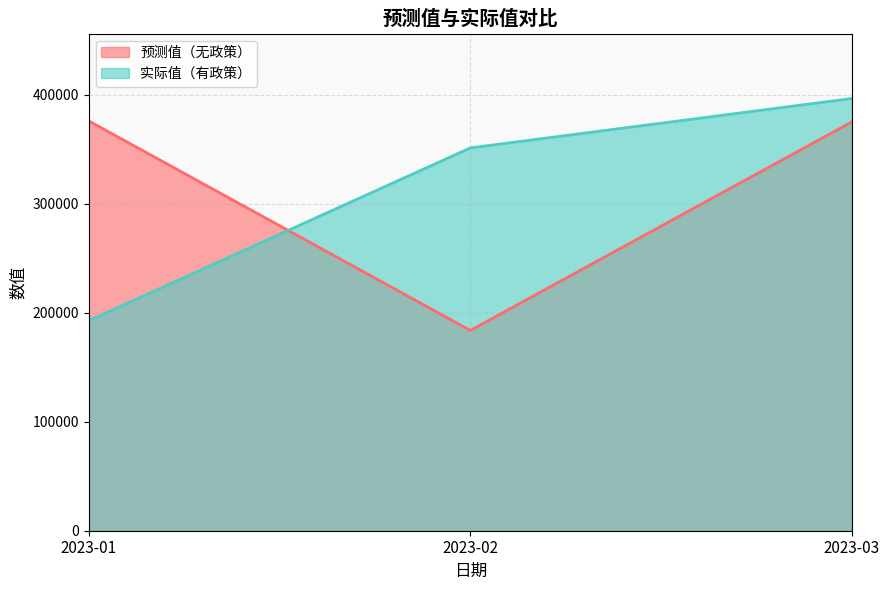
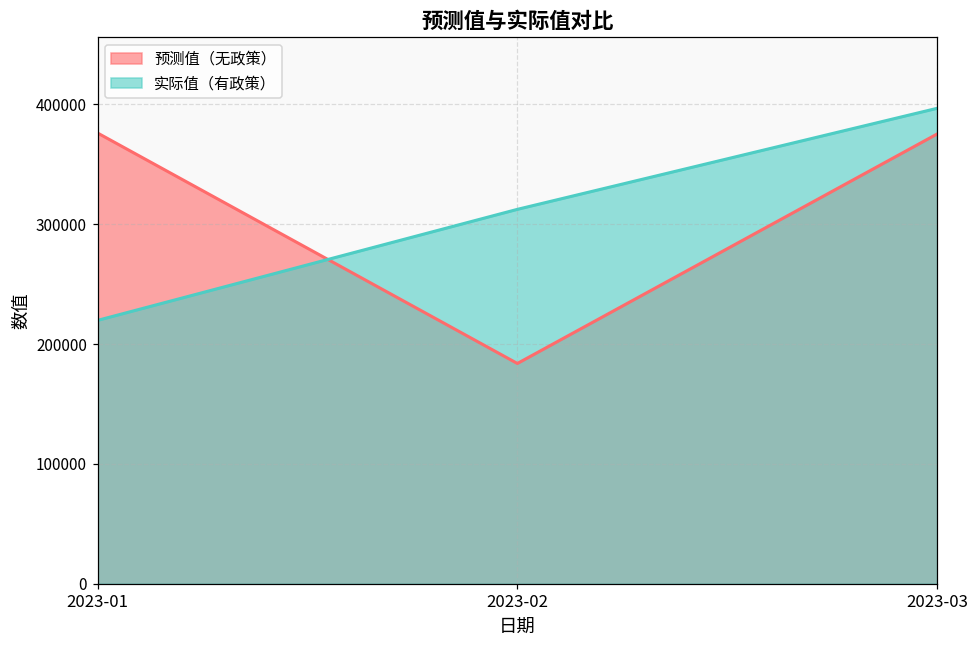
  {
    "预测值（无政策）": {
      "2023-01": 376000,
      "2023-02": 184000,
      "2023-03": 375000
    },
    "实际值（有政策）": {
-     "2023-01": 193000,
-     "2023-02": 351000,
+     "2023-01": 220000,
+     "2023-02": 312000,
      "2023-03": 397000
    }
  }
